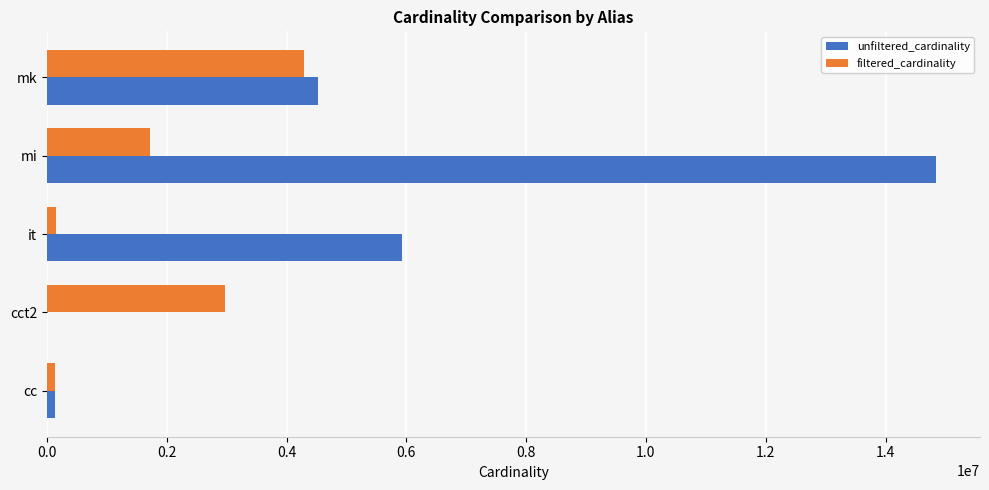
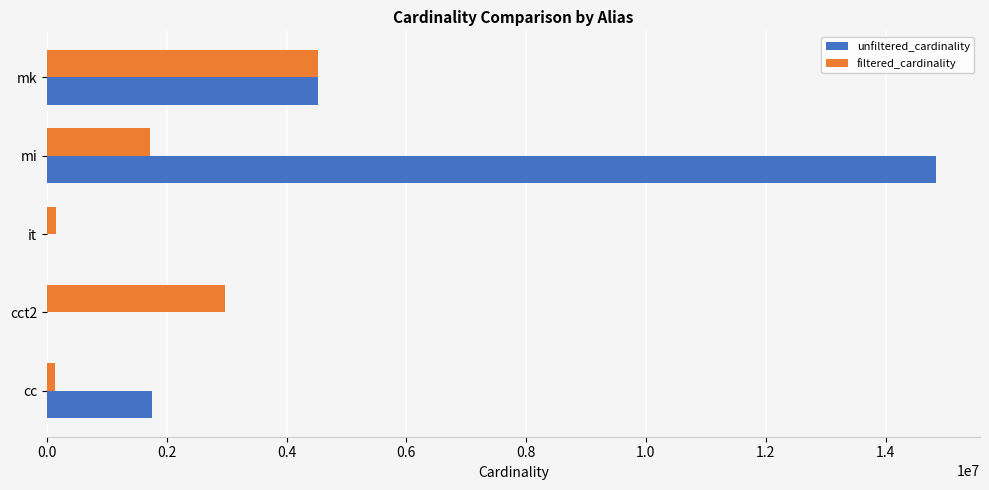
  {
    "unfiltered_cardinality": {
      "mk": 4500000,
      "mi": 14800000,
-     "it": 5900000,
-     "cc": 100000
+     "it": 0,
+     "cc": 1800000
    },
    "filtered_cardinality": {
-     "mk": 4300000,
+     "mk": 4500000,
      "mi": 1700000,
      "it": 100000,
      "cct2": 3000000,
      "cc": 100000
    }
  }
